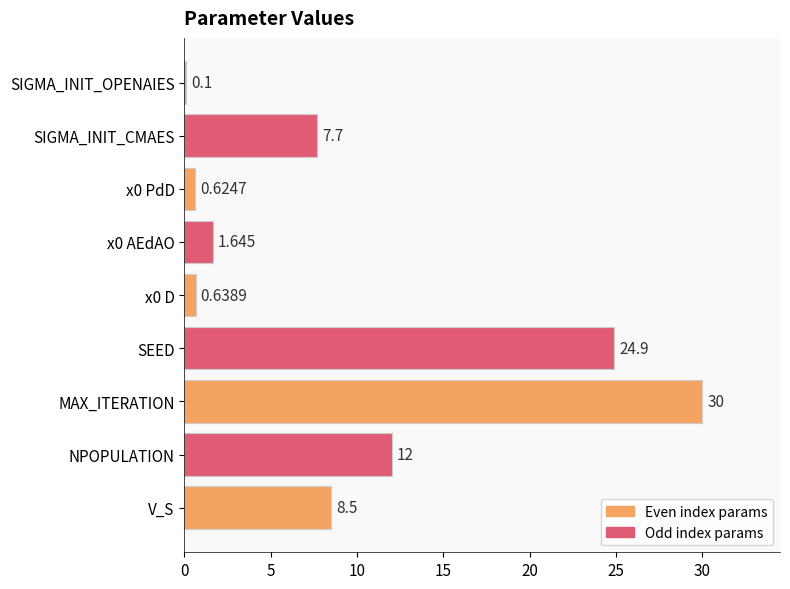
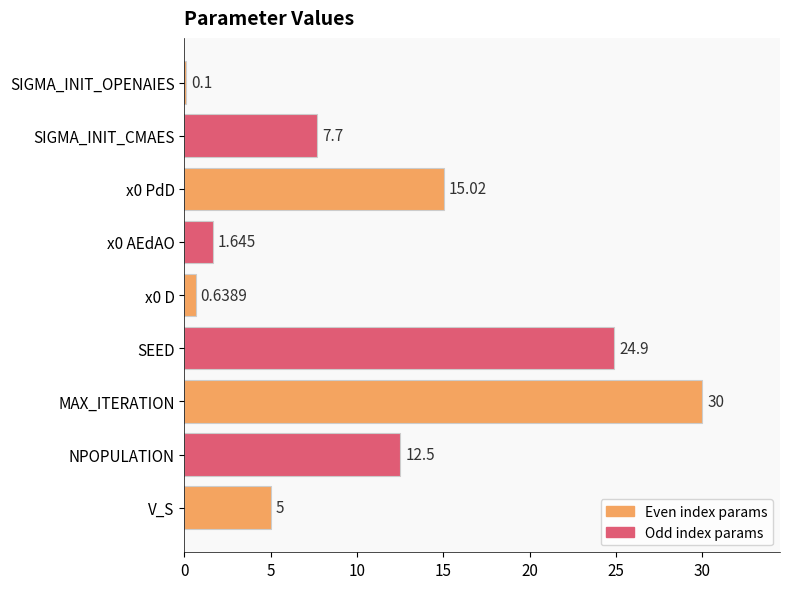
  {
    "SIGMA_INIT_OPENAIES": 0.1,
    "SIGMA_INIT_CMAES": 7.7,
-   "x0 PdD": 0.6247,
+   "x0 PdD": 15.02,
    "x0 AEdAO": 1.645,
    "x0 D": 0.6389,
    "SEED": 24.9,
    "MAX_ITERATION": 30,
-   "NPOPULATION": 12,
-   "V_S": 8.5
+   "NPOPULATION": 12.5,
+   "V_S": 5
  }
